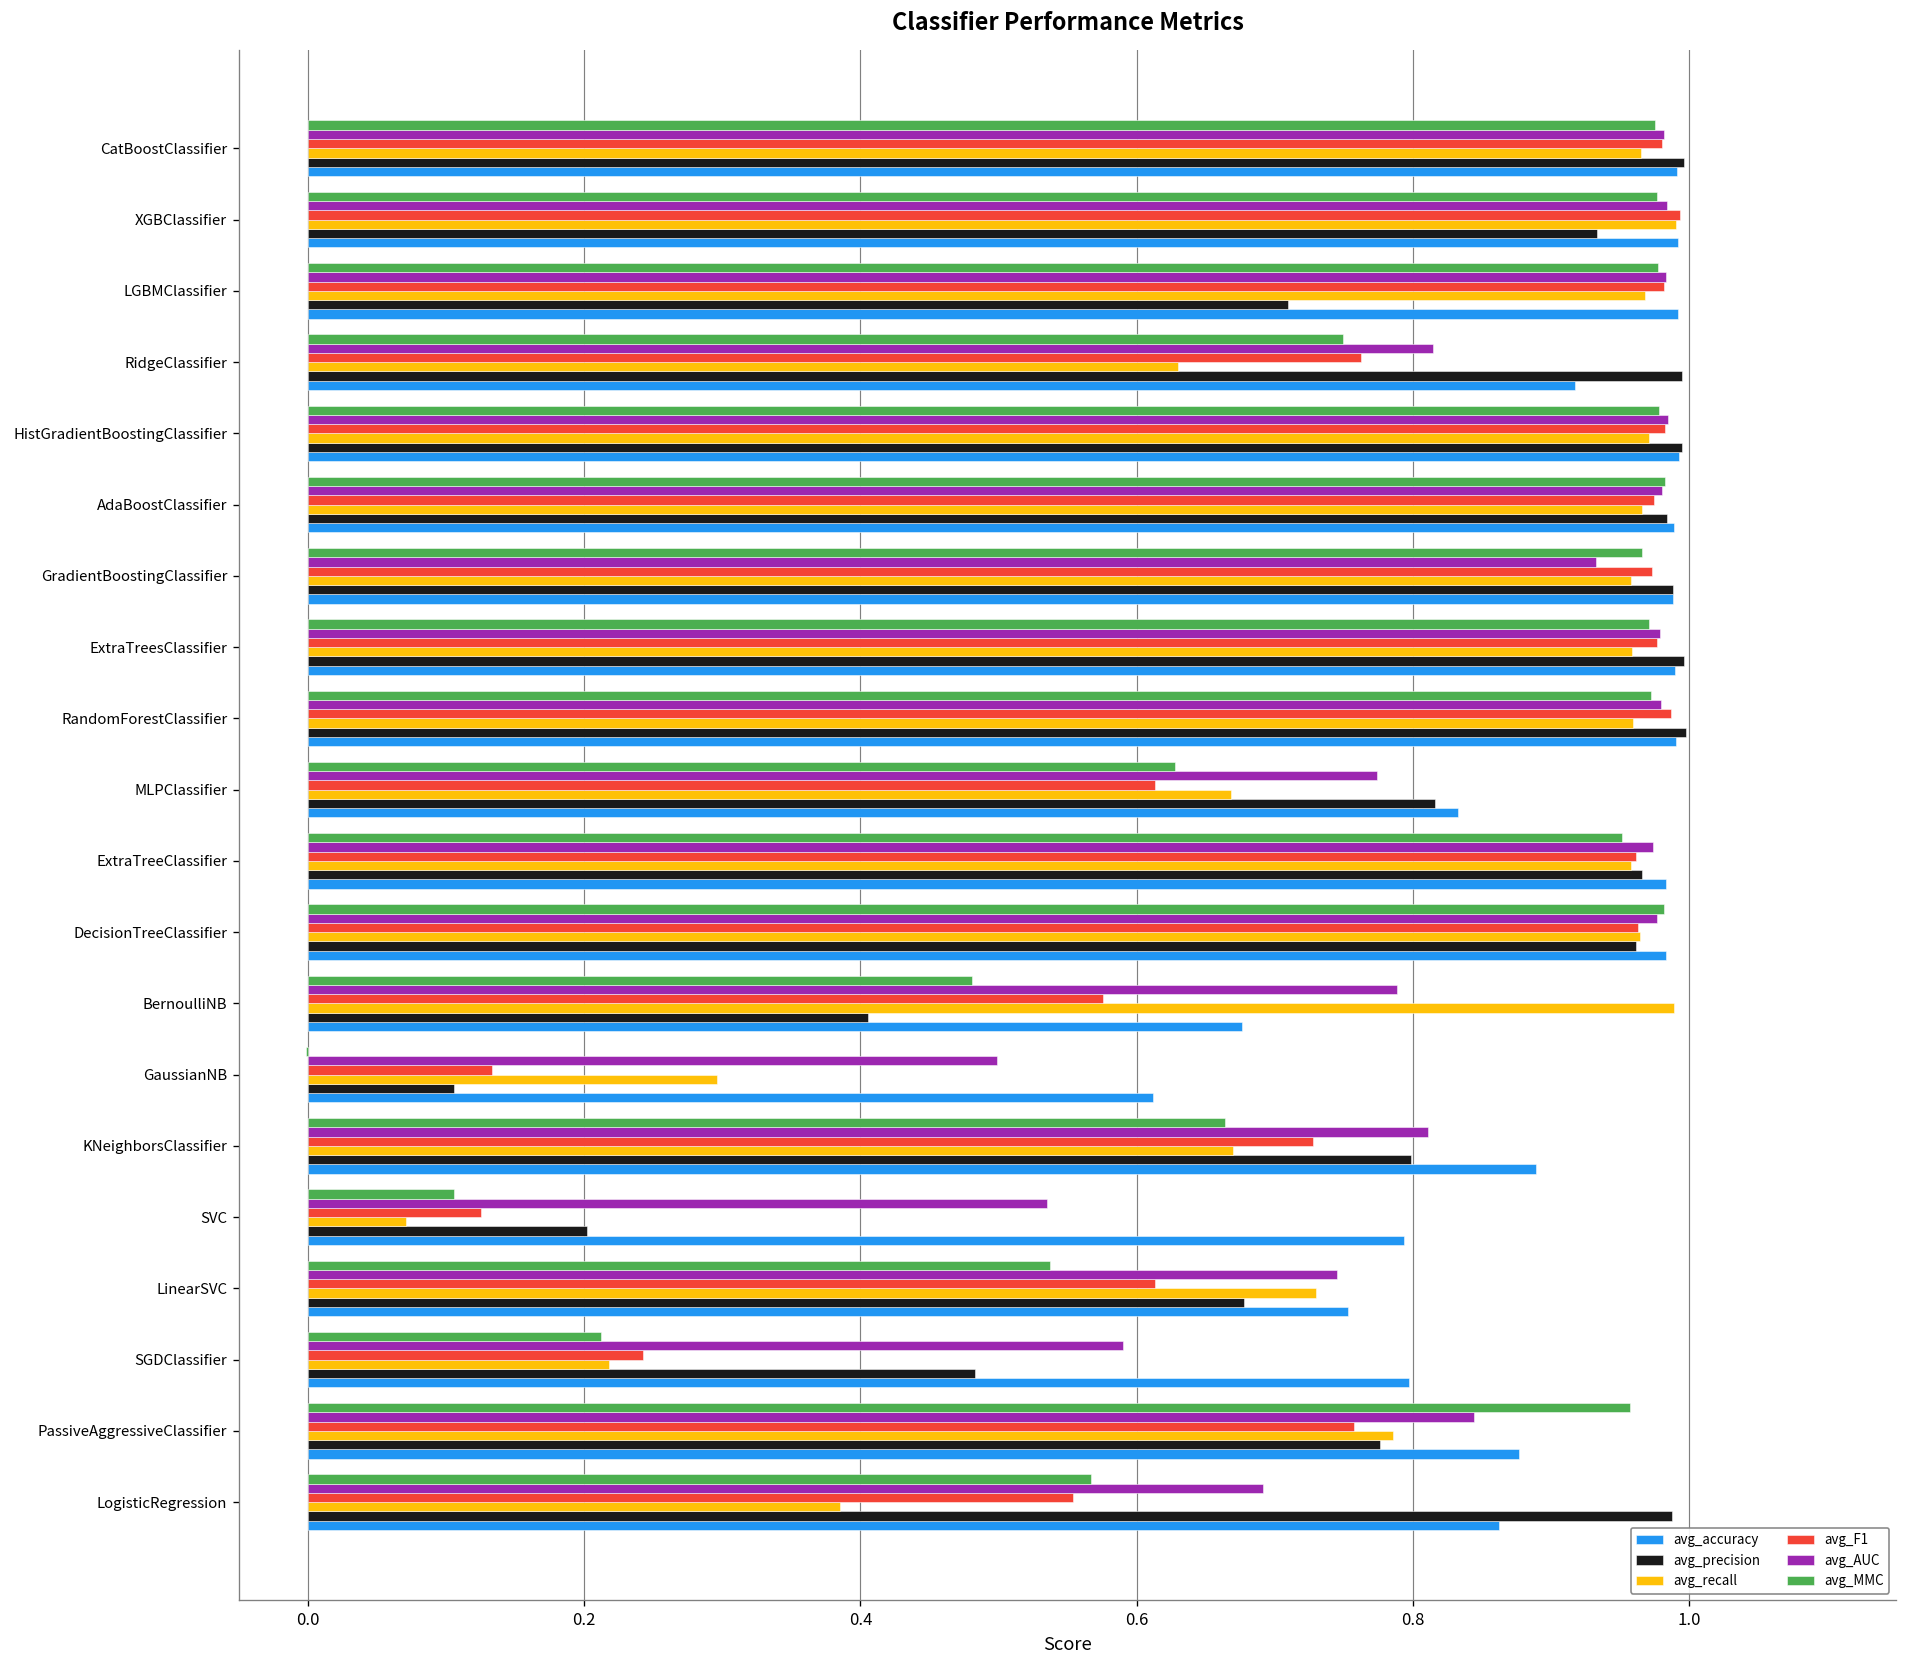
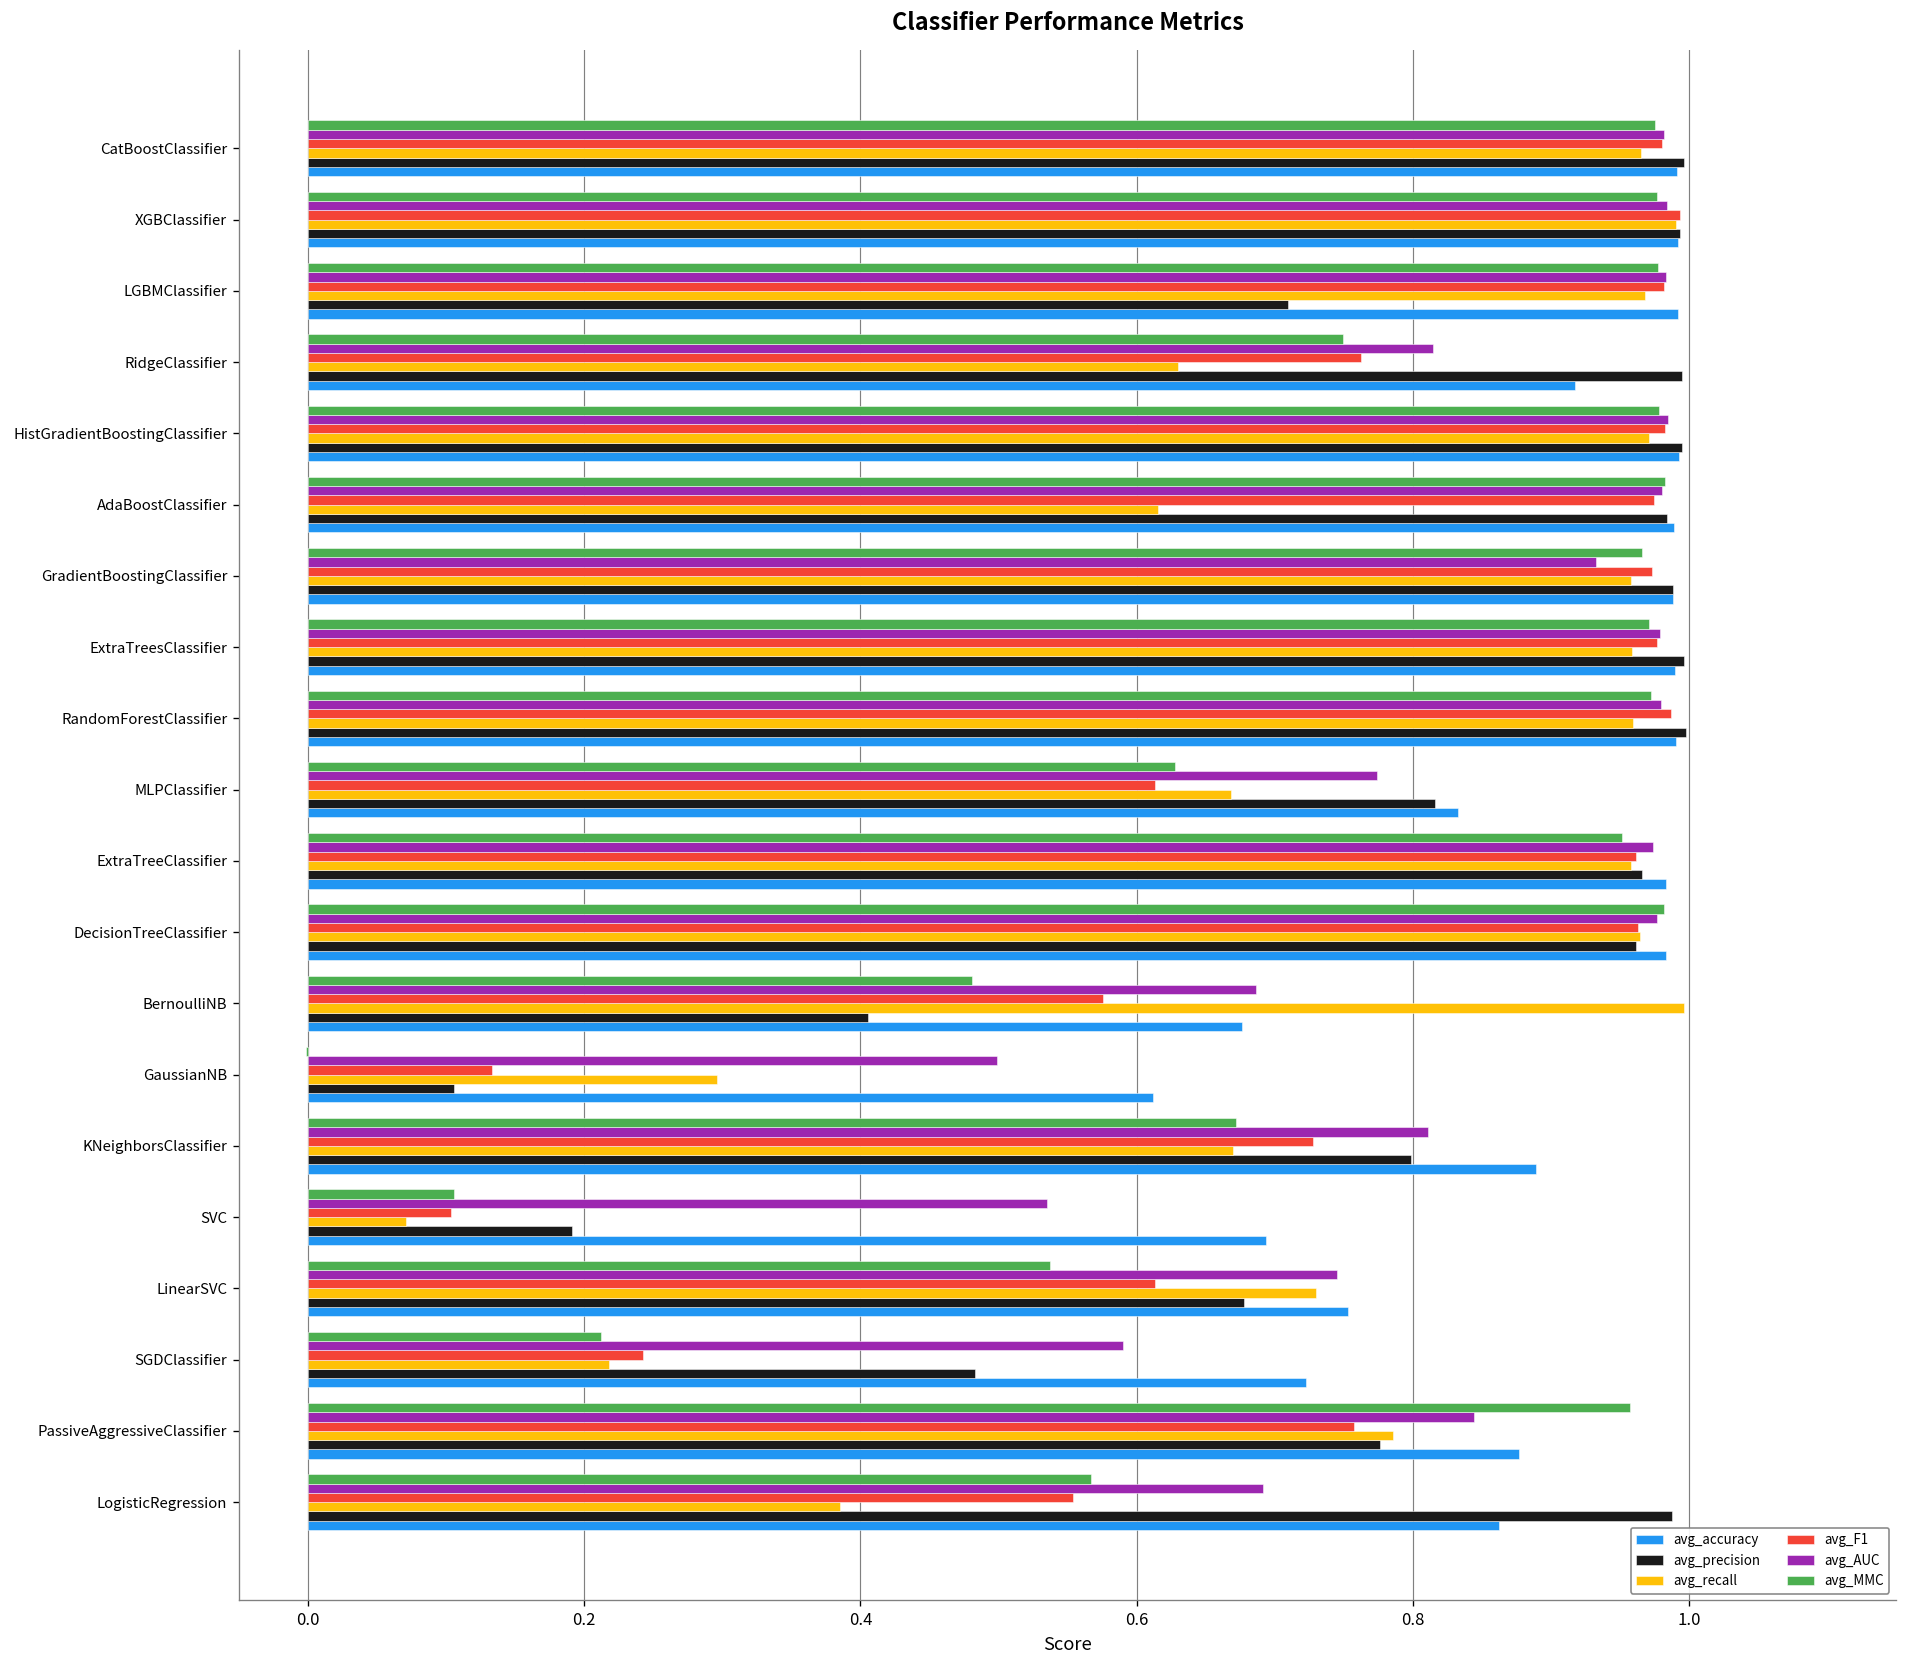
  {
    "avg_accuracy": {
      "CatBoostClassifier": 0.991,
      "XGBClassifier": 0.992,
      "LGBMClassifier": 0.992,
      "RidgeClassifier": 0.917,
      "HistGradientBoostingClassifier": 0.993,
      "AdaBoostClassifier": 0.989,
      "GradientBoostingClassifier": 0.988,
      "ExtraTreesClassifier": 0.990,
      "RandomForestClassifier": 0.991,
      "MLPClassifier": 0.833,
      "ExtraTreeClassifier": 0.983,
      "DecisionTreeClassifier": 0.984,
      "BernoulliNB": 0.677,
      "GaussianNB": 0.612,
      "KNeighborsClassifier": 0.889,
-     "SVC": 0.794,
+     "SVC": 0.694,
      "LinearSVC": 0.753,
-     "SGDClassifier": 0.797,
+     "SGDClassifier": 0.723,
      "PassiveAggressiveClassifier": 0.877,
      "LogisticRegression": 0.863
    },
    "avg_precision": {
      "CatBoostClassifier": 0.996,
-     "XGBClassifier": 0.934,
+     "XGBClassifier": 0.994,
      "LGBMClassifier": 0.709,
      "RidgeClassifier": 0.995,
      "HistGradientBoostingClassifier": 0.995,
      "AdaBoostClassifier": 0.984,
      "GradientBoostingClassifier": 0.989,
      "ExtraTreesClassifier": 0.997,
      "RandomForestClassifier": 0.998,
      "MLPClassifier": 0.816,
      "ExtraTreeClassifier": 0.966,
      "DecisionTreeClassifier": 0.962,
      "BernoulliNB": 0.406,
      "GaussianNB": 0.106,
      "KNeighborsClassifier": 0.799,
-     "SVC": 0.202,
+     "SVC": 0.191,
      "LinearSVC": 0.678,
      "SGDClassifier": 0.483,
      "PassiveAggressiveClassifier": 0.777,
      "LogisticRegression": 0.988
    },
    "avg_recall": {
      "CatBoostClassifier": 0.965,
      "XGBClassifier": 0.991,
      "LGBMClassifier": 0.968,
      "RidgeClassifier": 0.630,
      "HistGradientBoostingClassifier": 0.971,
-     "AdaBoostClassifier": 0.966,
+     "AdaBoostClassifier": 0.615,
      "GradientBoostingClassifier": 0.958,
      "ExtraTreesClassifier": 0.959,
      "RandomForestClassifier": 0.960,
      "MLPClassifier": 0.669,
      "ExtraTreeClassifier": 0.958,
      "DecisionTreeClassifier": 0.965,
-     "BernoulliNB": 0.989,
+     "BernoulliNB": 0.997,
      "GaussianNB": 0.296,
      "KNeighborsClassifier": 0.670,
      "SVC": 0.071,
      "LinearSVC": 0.730,
      "SGDClassifier": 0.218,
      "PassiveAggressiveClassifier": 0.786,
      "LogisticRegression": 0.385
    },
    "avg_F1": {
      "CatBoostClassifier": 0.980,
      "XGBClassifier": 0.993,
      "LGBMClassifier": 0.982,
      "RidgeClassifier": 0.762,
      "HistGradientBoostingClassifier": 0.983,
      "AdaBoostClassifier": 0.975,
      "GradientBoostingClassifier": 0.973,
      "ExtraTreesClassifier": 0.977,
      "RandomForestClassifier": 0.987,
      "MLPClassifier": 0.613,
      "ExtraTreeClassifier": 0.962,
      "DecisionTreeClassifier": 0.963,
      "BernoulliNB": 0.576,
      "GaussianNB": 0.134,
      "KNeighborsClassifier": 0.728,
-     "SVC": 0.125,
+     "SVC": 0.104,
      "LinearSVC": 0.613,
      "SGDClassifier": 0.243,
      "PassiveAggressiveClassifier": 0.758,
      "LogisticRegression": 0.554
    },
    "avg_AUC": {
      "CatBoostClassifier": 0.982,
      "XGBClassifier": 0.984,
      "LGBMClassifier": 0.984,
      "RidgeClassifier": 0.814,
      "HistGradientBoostingClassifier": 0.985,
      "AdaBoostClassifier": 0.981,
      "GradientBoostingClassifier": 0.933,
      "ExtraTreesClassifier": 0.979,
      "RandomForestClassifier": 0.980,
      "MLPClassifier": 0.774,
      "ExtraTreeClassifier": 0.974,
      "DecisionTreeClassifier": 0.977,
-     "BernoulliNB": 0.789,
+     "BernoulliNB": 0.687,
      "GaussianNB": 0.499,
      "KNeighborsClassifier": 0.811,
      "SVC": 0.535,
      "LinearSVC": 0.745,
      "SGDClassifier": 0.590,
      "PassiveAggressiveClassifier": 0.844,
      "LogisticRegression": 0.692
    },
    "avg_MMC": {
      "CatBoostClassifier": 0.975,
      "XGBClassifier": 0.977,
      "LGBMClassifier": 0.978,
      "RidgeClassifier": 0.750,
      "HistGradientBoostingClassifier": 0.978,
      "AdaBoostClassifier": 0.982,
      "GradientBoostingClassifier": 0.966,
      "ExtraTreesClassifier": 0.971,
      "RandomForestClassifier": 0.973,
      "MLPClassifier": 0.628,
      "ExtraTreeClassifier": 0.951,
      "DecisionTreeClassifier": 0.982,
      "BernoulliNB": 0.481,
-     "KNeighborsClassifier": 0.664,
+     "KNeighborsClassifier": 0.672,
      "SVC": 0.106,
      "LinearSVC": 0.537,
      "SGDClassifier": 0.212,
      "PassiveAggressiveClassifier": 0.958,
      "LogisticRegression": 0.567
    }
  }
